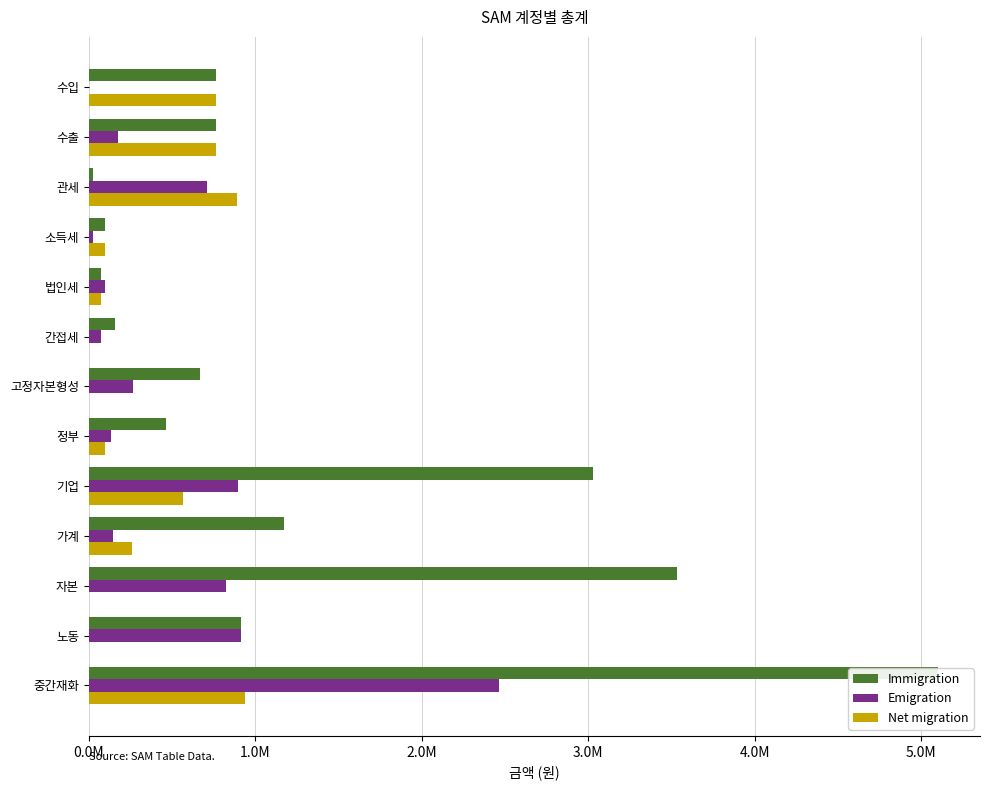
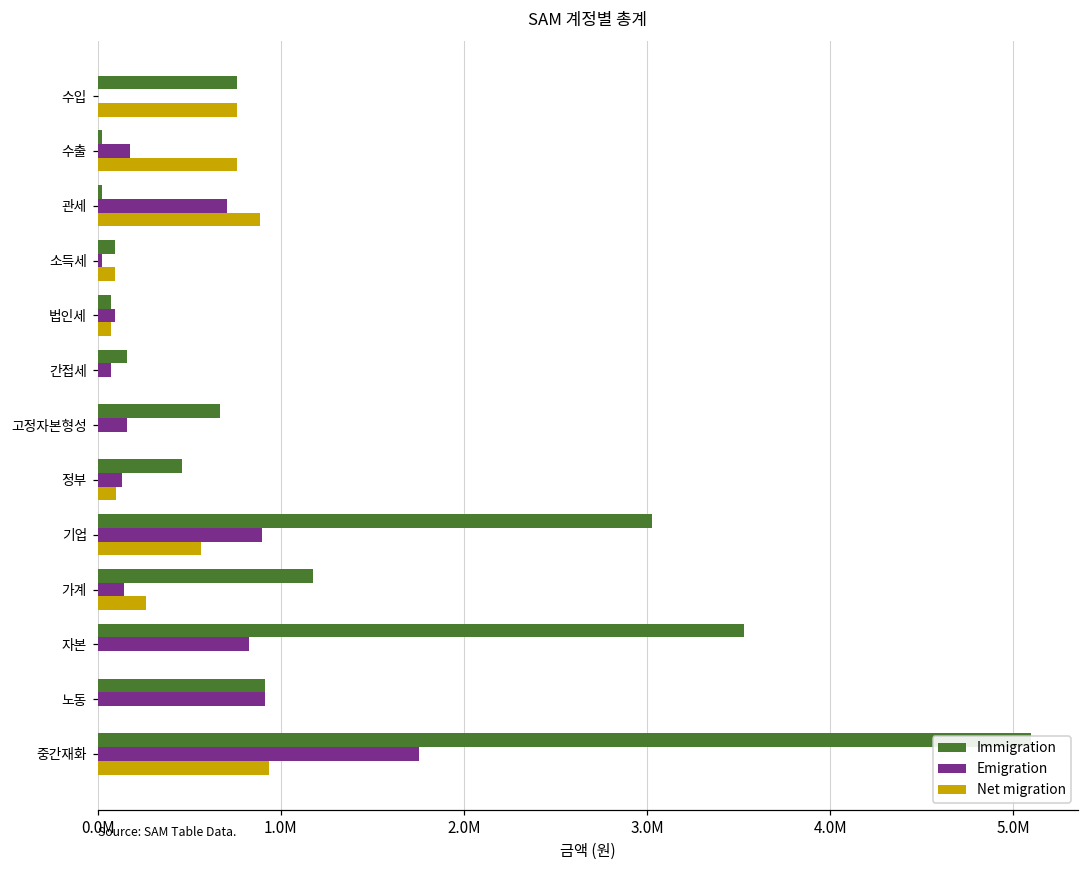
  {
    "Immigration": {
      "수입": 760000,
-     "수출": 760000,
+     "수출": 30000,
      "관세": 20000,
      "소득세": 100000,
      "법인세": 70000,
      "간접세": 160000,
      "고정자본형성": 670000,
      "정부": 460000,
      "기업": 3030000,
      "가계": 1180000,
      "자본": 3530000,
      "노동": 910000
    },
    "Emigration": {
      "수입": 0,
      "수출": 180000,
      "관세": 710000,
      "소득세": 20000,
      "법인세": 100000,
      "간접세": 70000,
-     "고정자본형성": 270000,
+     "고정자본형성": 160000,
      "정부": 130000,
      "기업": 890000,
      "가계": 140000,
      "자본": 830000,
      "노동": 910000,
-     "중간재화": 2470000
+     "중간재화": 1750000
    },
    "Net migration": {
      "수입": 760000,
      "수출": 760000,
      "관세": 890000,
      "소득세": 100000,
      "법인세": 70000,
      "간접세": 0,
      "고정자본형성": 0,
      "정부": 100000,
      "기업": 560000,
      "가계": 260000,
      "자본": 0,
      "노동": 0,
      "중간재화": 940000
    }
  }
